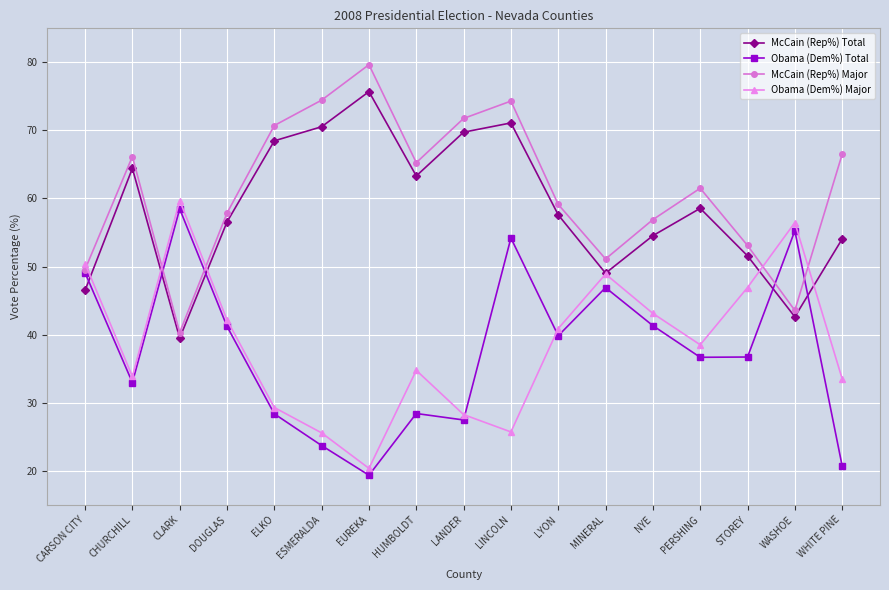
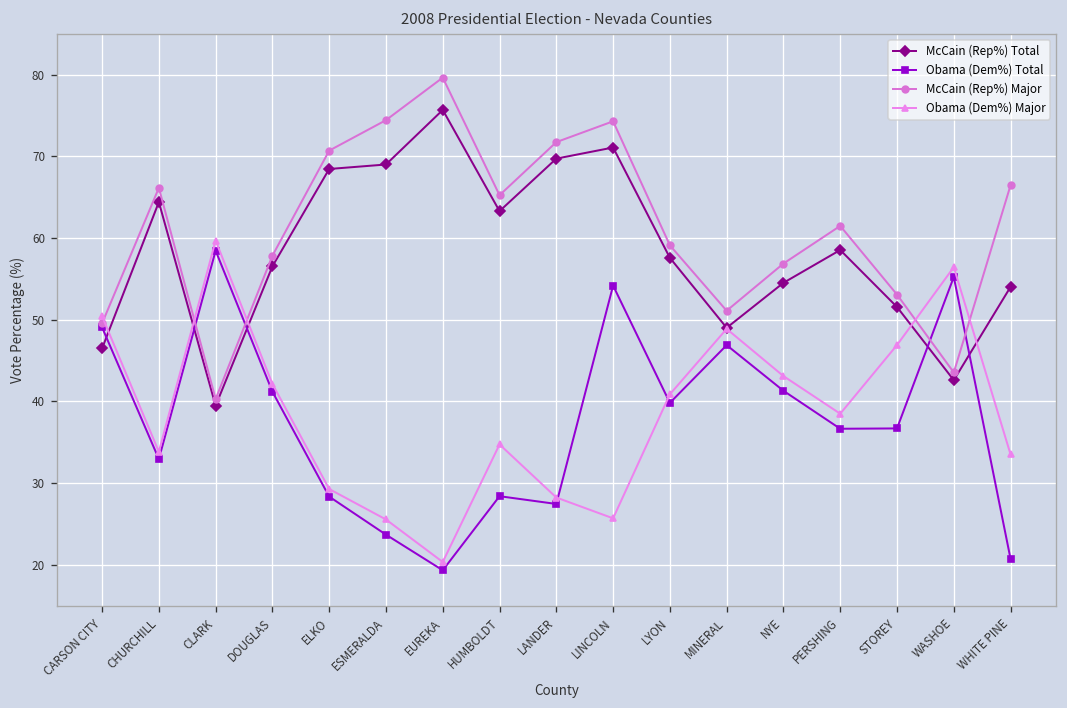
  {
    "McCain (Rep%) Total": {
      "CARSON CITY": 46,
      "CHURCHILL": 64,
      "CLARK": 39,
      "DOUGLAS": 57,
      "ELKO": 68,
-     "ESMERALDA": 71,
+     "ESMERALDA": 69,
      "EUREKA": 76,
      "HUMBOLDT": 63,
      "LANDER": 70,
      "LINCOLN": 71,
      "LYON": 58,
      "NYE": 55,
      "PERSHING": 59,
      "STOREY": 52,
      "WASHOE": 43,
      "WHITE PINE": 54
    },
    "Obama (Dem%) Total": {
      "CARSON CITY": 49,
      "CHURCHILL": 33,
      "CLARK": 58,
      "DOUGLAS": 41,
      "ELKO": 28,
      "ESMERALDA": 24,
      "EUREKA": 19,
      "HUMBOLDT": 28,
      "LANDER": 27,
      "LINCOLN": 54,
      "LYON": 40,
      "MINERAL": 47,
      "NYE": 41,
      "PERSHING": 37,
      "STOREY": 37,
      "WASHOE": 55,
      "WHITE PINE": 21
    }
  }
